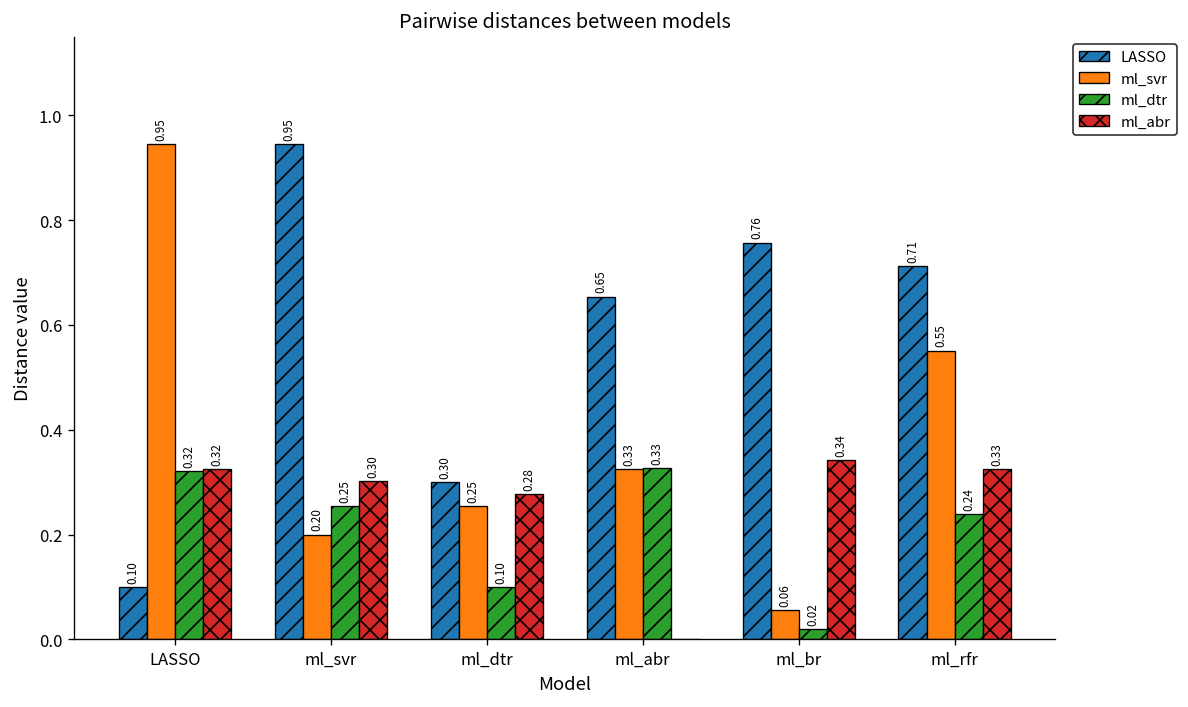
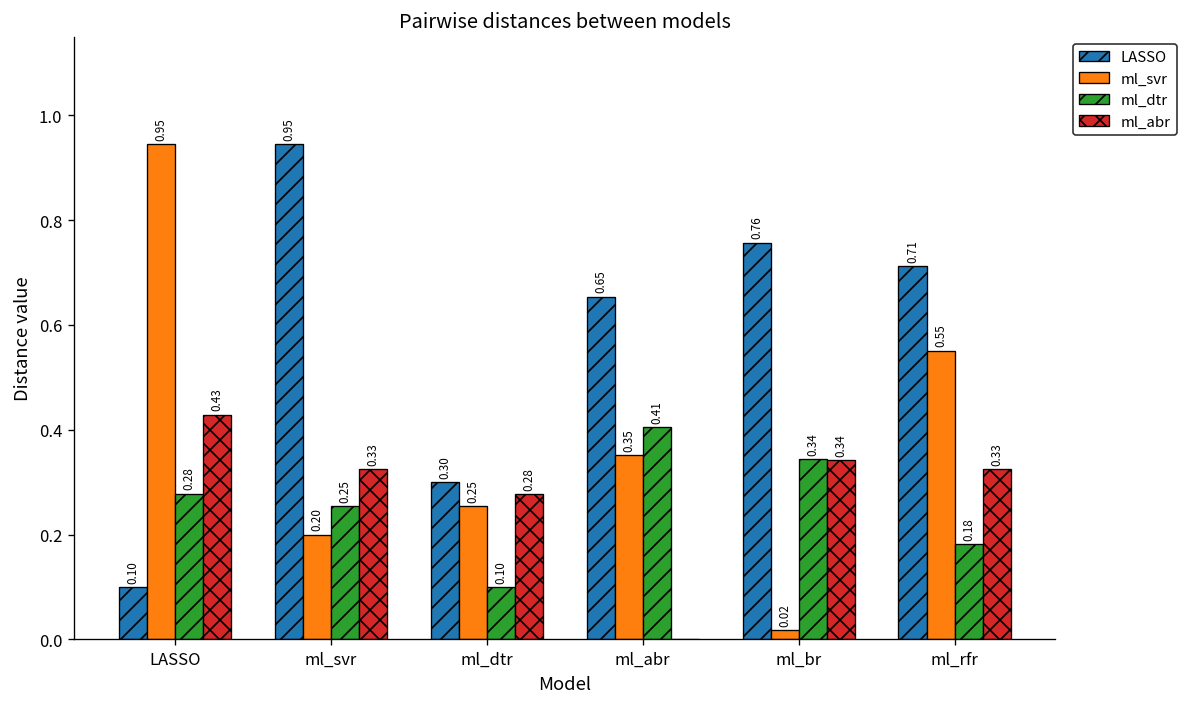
  {
    "LASSO": {
      "LASSO": 0.10,
      "ml_svr": 0.95,
      "ml_dtr": 0.30,
      "ml_abr": 0.65,
      "ml_br": 0.76,
      "ml_rfr": 0.71
    },
    "ml_svr": {
      "LASSO": 0.95,
      "ml_svr": 0.20,
      "ml_dtr": 0.25,
-     "ml_abr": 0.33,
-     "ml_br": 0.06,
+     "ml_abr": 0.35,
+     "ml_br": 0.02,
      "ml_rfr": 0.55
    },
    "ml_dtr": {
-     "LASSO": 0.32,
+     "LASSO": 0.28,
      "ml_svr": 0.25,
      "ml_dtr": 0.10,
-     "ml_abr": 0.33,
-     "ml_br": 0.02,
-     "ml_rfr": 0.24
+     "ml_abr": 0.41,
+     "ml_br": 0.34,
+     "ml_rfr": 0.18
    },
    "ml_abr": {
-     "LASSO": 0.32,
-     "ml_svr": 0.30,
+     "LASSO": 0.43,
+     "ml_svr": 0.33,
      "ml_dtr": 0.28,
      "ml_br": 0.34,
      "ml_rfr": 0.33
    }
  }
